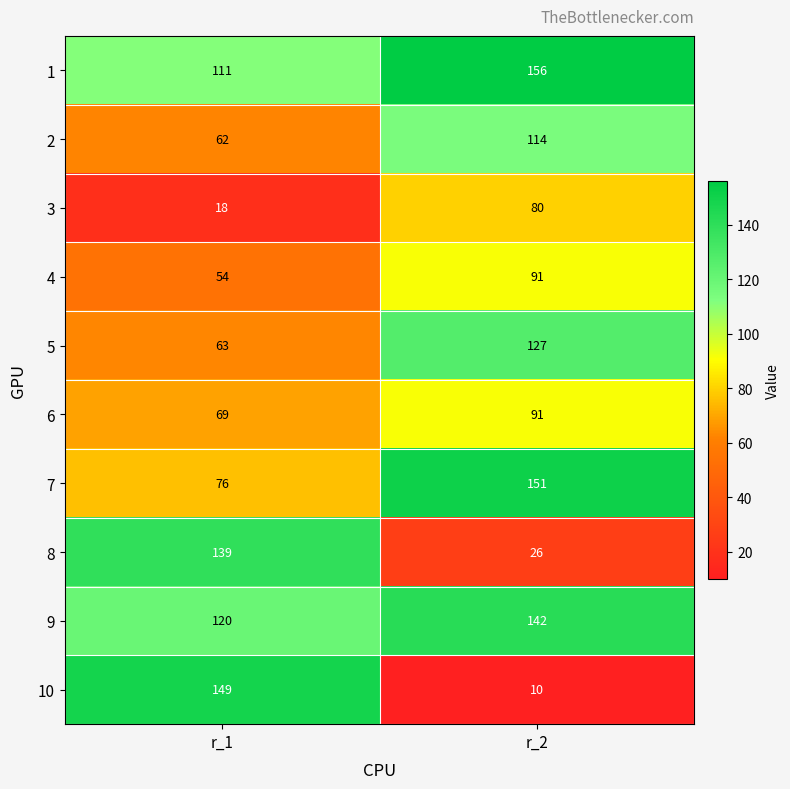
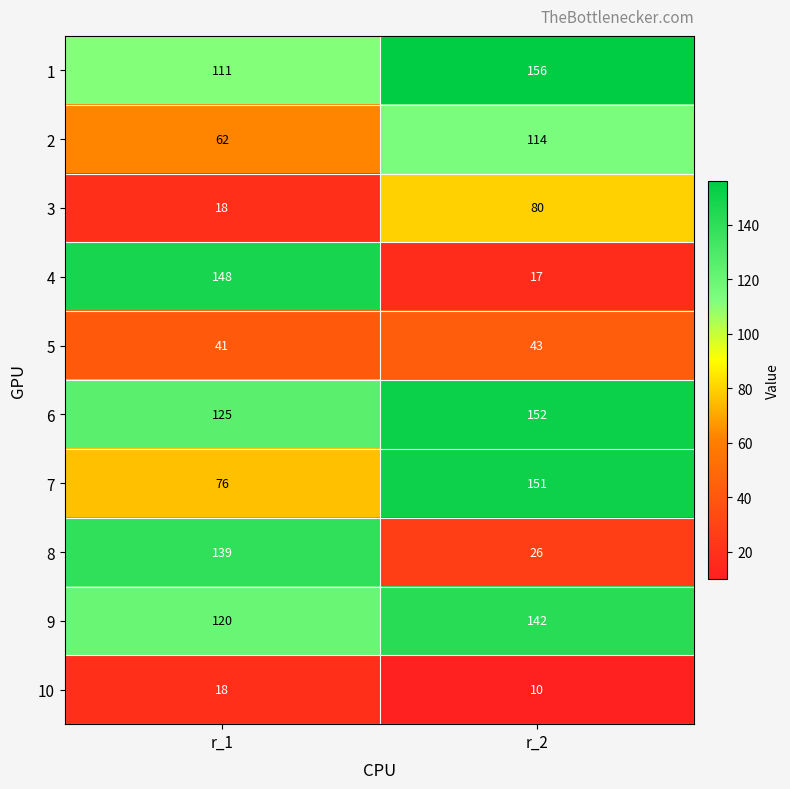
  {
    "1": {
      "r_1": 111,
      "r_2": 156
    },
    "2": {
      "r_1": 62,
      "r_2": 114
    },
    "3": {
      "r_1": 18,
      "r_2": 80
    },
    "4": {
-     "r_1": 54,
-     "r_2": 91
+     "r_1": 148,
+     "r_2": 17
    },
    "5": {
-     "r_1": 63,
-     "r_2": 127
+     "r_1": 41,
+     "r_2": 43
    },
    "6": {
-     "r_1": 69,
-     "r_2": 91
+     "r_1": 125,
+     "r_2": 152
    },
    "7": {
      "r_1": 76,
      "r_2": 151
    },
    "8": {
      "r_1": 139,
      "r_2": 26
    },
    "9": {
      "r_1": 120,
      "r_2": 142
    },
    "10": {
-     "r_1": 149,
+     "r_1": 18,
      "r_2": 10
    }
  }
